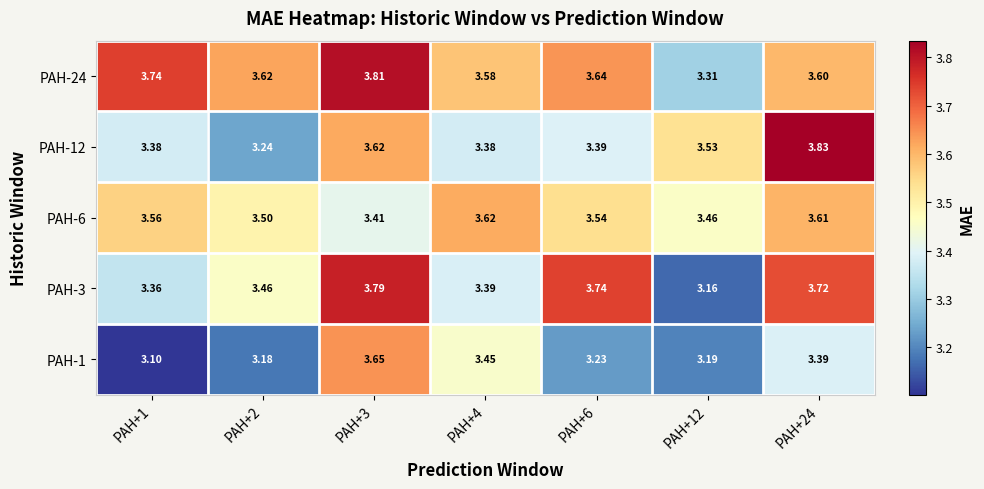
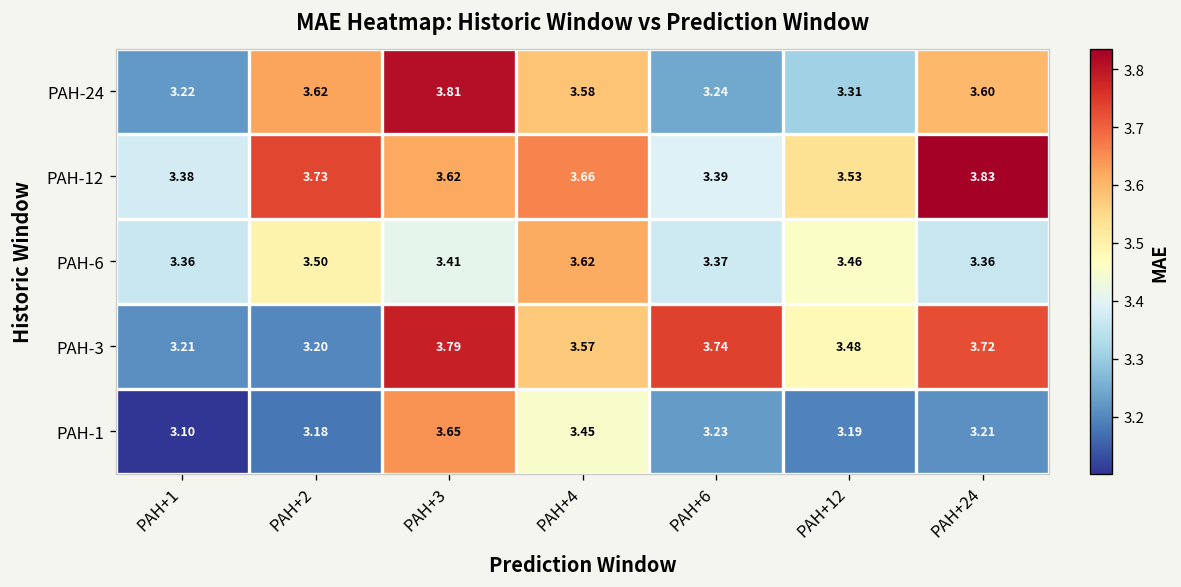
  {
    "PAH-24": {
-     "PAH+1": 3.74,
+     "PAH+1": 3.22,
      "PAH+2": 3.62,
      "PAH+3": 3.81,
      "PAH+4": 3.58,
-     "PAH+6": 3.64,
+     "PAH+6": 3.24,
      "PAH+12": 3.31,
      "PAH+24": 3.60
    },
    "PAH-12": {
      "PAH+1": 3.38,
-     "PAH+2": 3.24,
+     "PAH+2": 3.73,
      "PAH+3": 3.62,
-     "PAH+4": 3.38,
+     "PAH+4": 3.66,
      "PAH+6": 3.39,
      "PAH+12": 3.53,
      "PAH+24": 3.83
    },
    "PAH-6": {
-     "PAH+1": 3.56,
+     "PAH+1": 3.36,
      "PAH+2": 3.50,
      "PAH+3": 3.41,
      "PAH+4": 3.62,
-     "PAH+6": 3.54,
+     "PAH+6": 3.37,
      "PAH+12": 3.46,
-     "PAH+24": 3.61
+     "PAH+24": 3.36
    },
    "PAH-3": {
-     "PAH+1": 3.36,
-     "PAH+2": 3.46,
+     "PAH+1": 3.21,
+     "PAH+2": 3.20,
      "PAH+3": 3.79,
-     "PAH+4": 3.39,
+     "PAH+4": 3.57,
      "PAH+6": 3.74,
-     "PAH+12": 3.16,
+     "PAH+12": 3.48,
      "PAH+24": 3.72
    },
    "PAH-1": {
      "PAH+1": 3.10,
      "PAH+2": 3.18,
      "PAH+3": 3.65,
      "PAH+4": 3.45,
      "PAH+6": 3.23,
      "PAH+12": 3.19,
-     "PAH+24": 3.39
+     "PAH+24": 3.21
    }
  }
